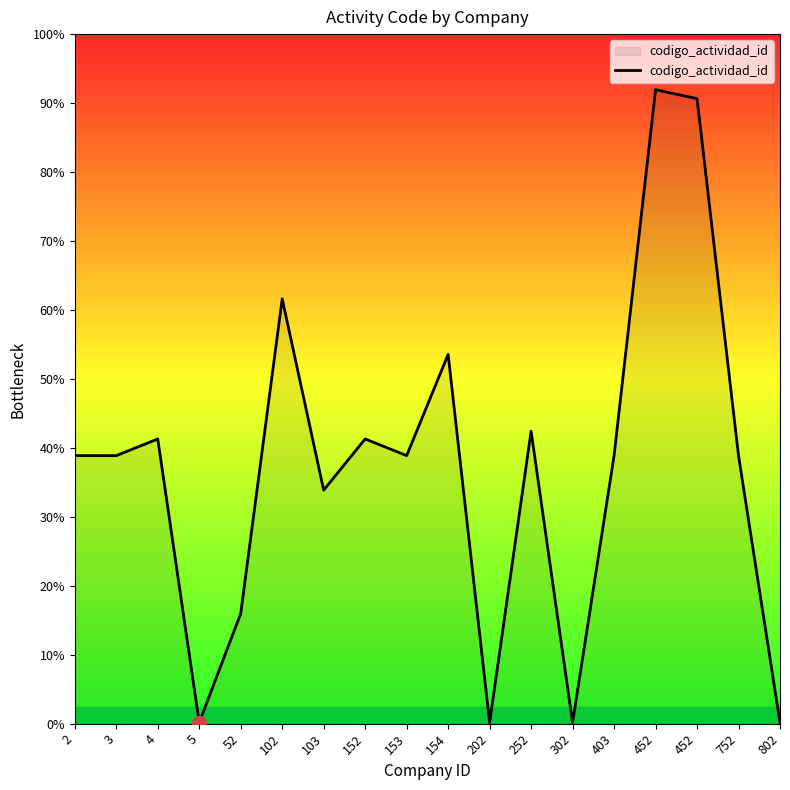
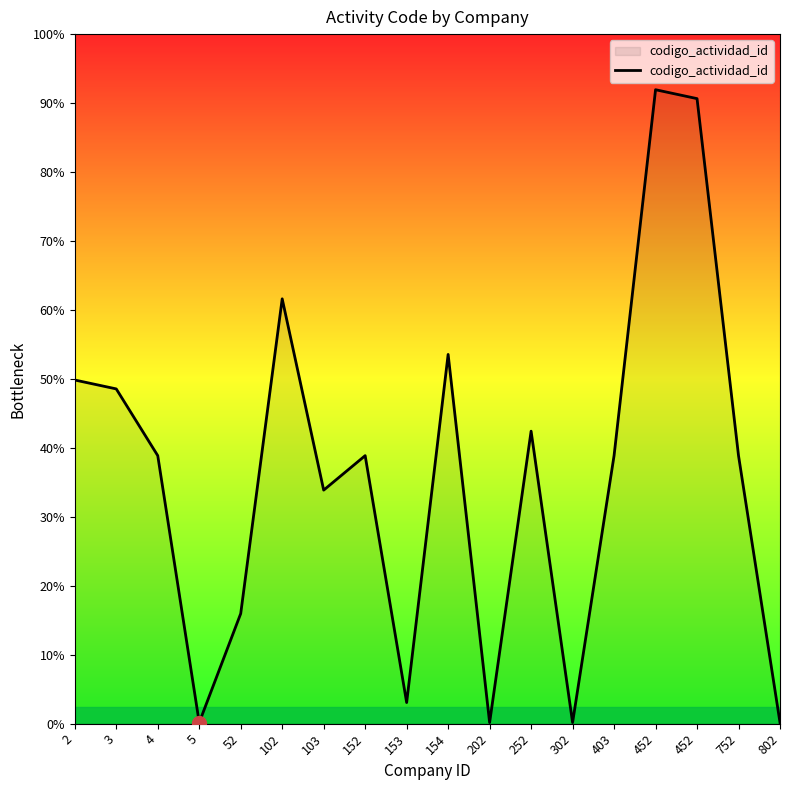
  {
    "codigo_actividad_id": {
-     "2": "39%",
-     "3": "39%",
-     "4": "41%",
+     "2": "50%",
+     "3": "49%",
+     "4": "39%",
      "52": "16%",
      "102": "62%",
      "103": "34%",
-     "152": "41%",
-     "153": "39%",
+     "152": "39%",
+     "153": "3%",
      "154": "54%",
      "252": "42%",
      "403": "39%",
      "752": "39%"
    }
  }
